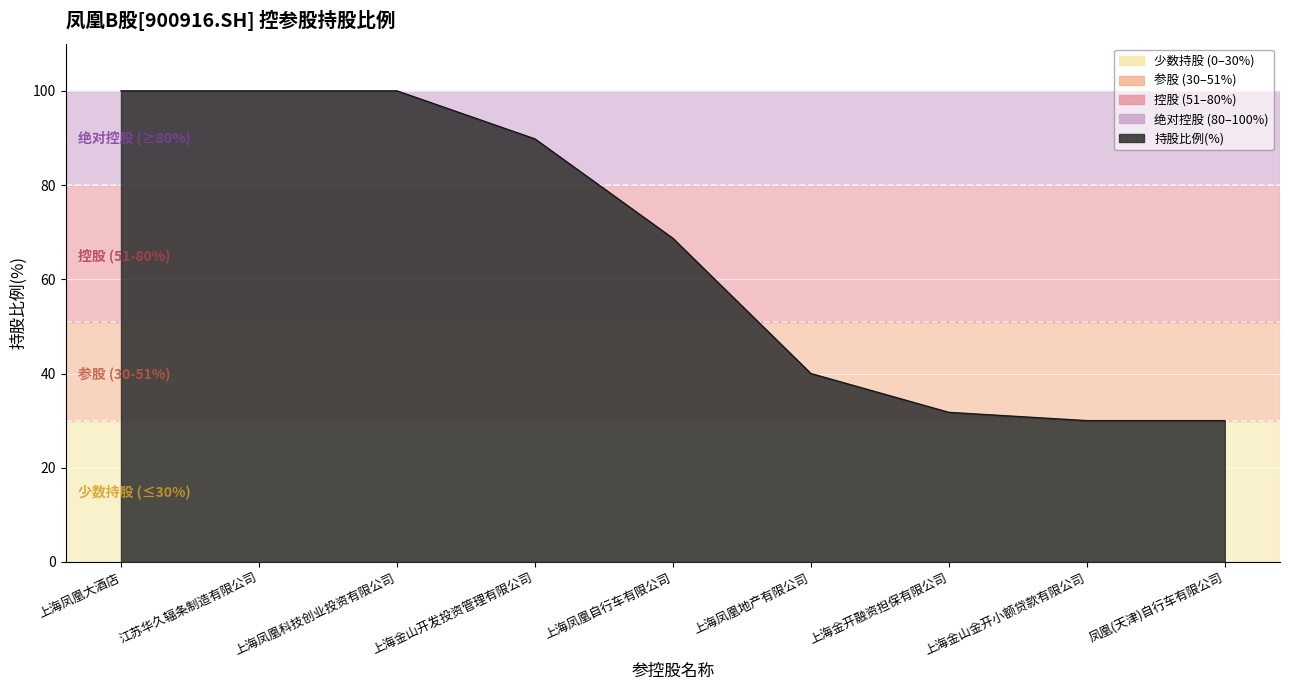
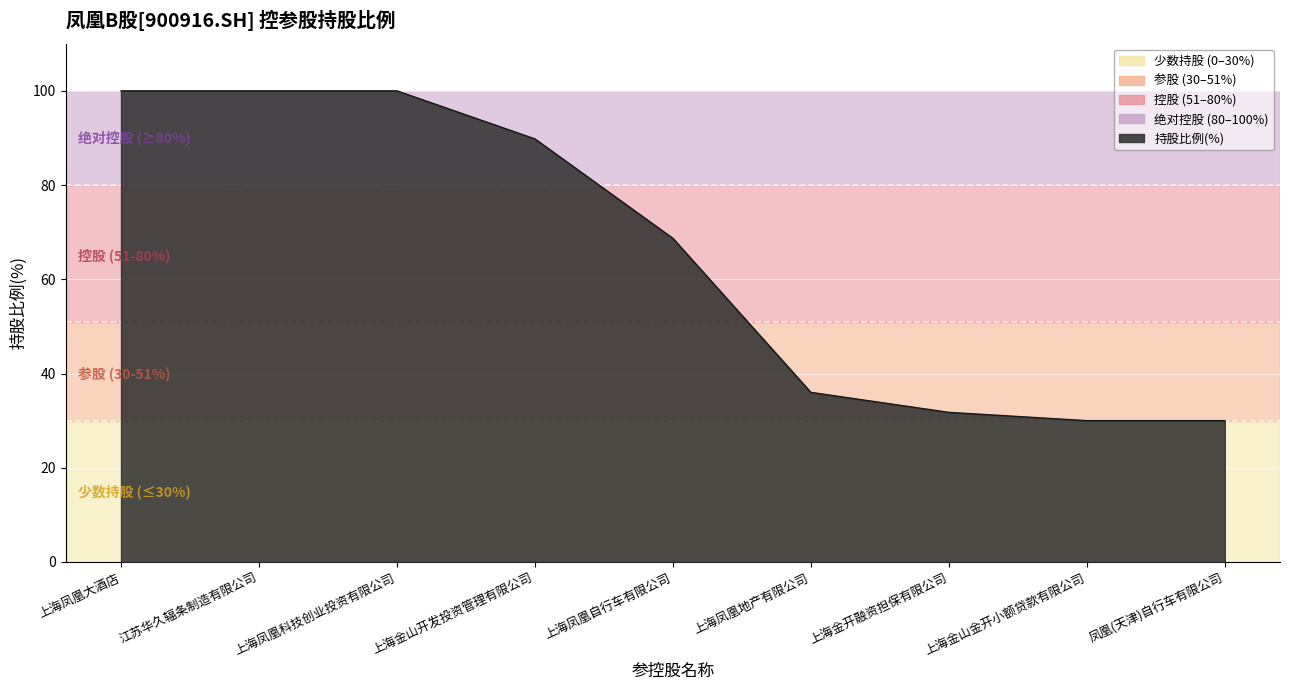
  {
    "上海凤凰大酒店": 100,
    "江苏华久辐条制造有限公司": 100,
    "上海凤凰科技创业投资有限公司": 100,
    "上海金山开发投资管理有限公司": 90,
    "上海凤凰自行车有限公司": 69,
-   "上海凤凰地产有限公司": 40,
+   "上海凤凰地产有限公司": 36,
    "上海金开融资担保有限公司": 32,
    "上海金山金开小额贷款有限公司": 30,
    "凤凰(天津)自行车有限公司": 30
  }
